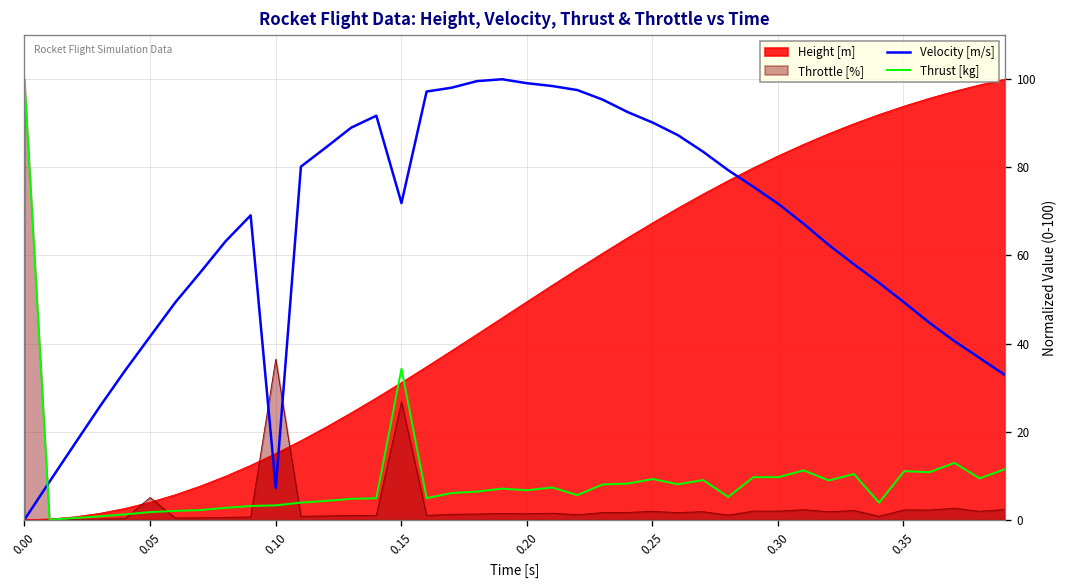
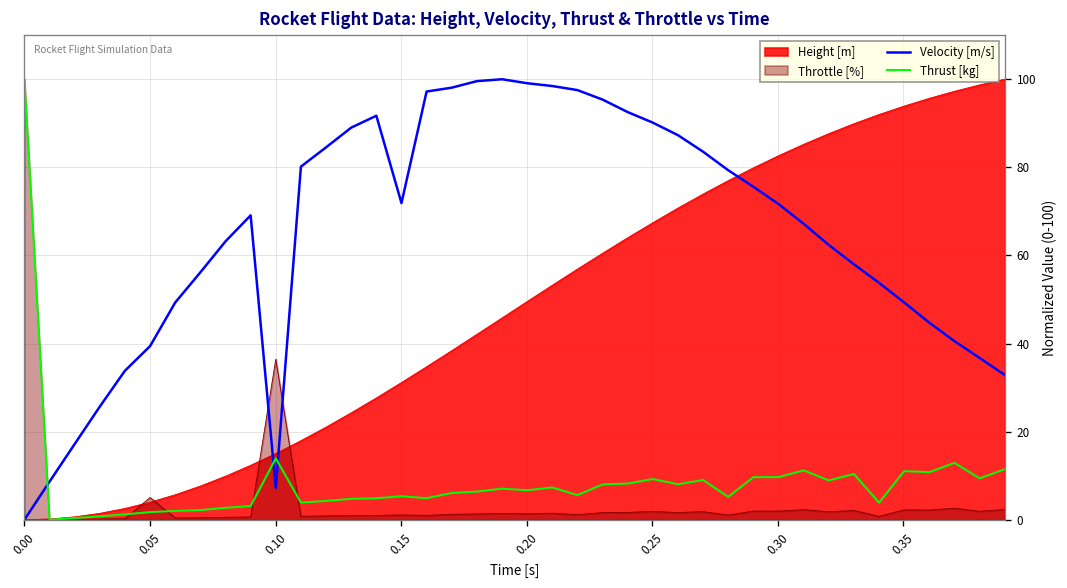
  {
    "Height [m]": {
      "0.05": 4,
      "0.10": 15,
      "0.15": 31
    },
    "Throttle [%]": {
      "0.05": 5,
      "0.10": 36,
-     "0.15": 27
+     "0.15": 1
    },
    "Velocity [m/s]": {
-     "0.05": 42,
+     "0.05": 39,
      "0.10": 7,
      "0.15": 72
    },
    "Thrust [kg]": {
      "0.05": 2,
-     "0.10": 3,
-     "0.15": 34
+     "0.10": 14,
+     "0.15": 5
    }
  }
